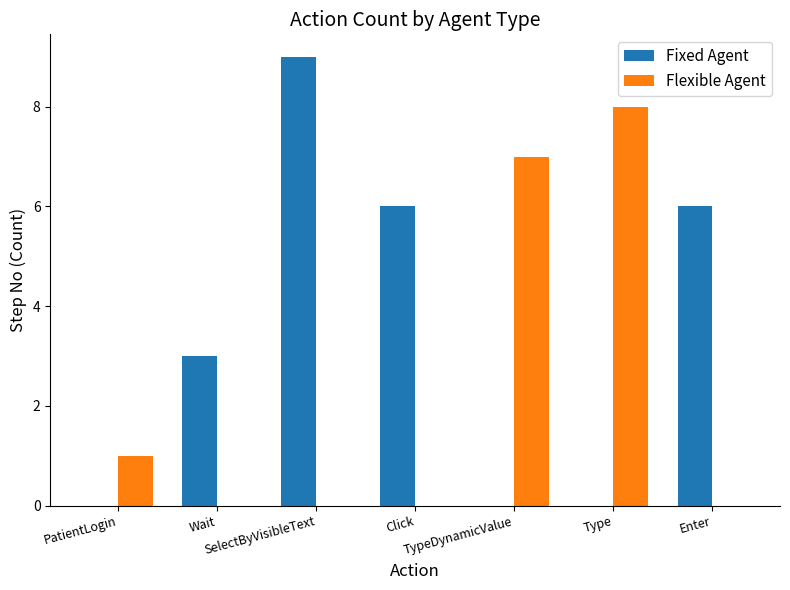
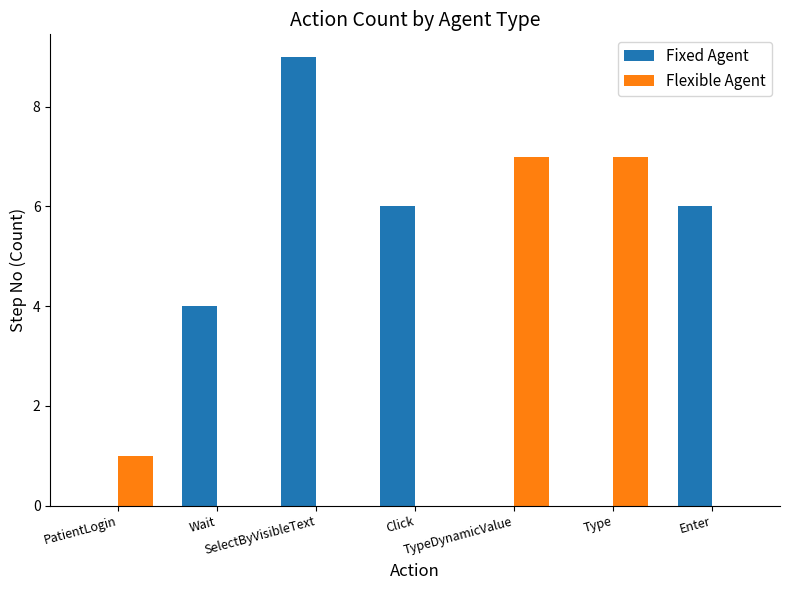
  {
    "Fixed Agent": {
      "PatientLogin": 0,
-     "Wait": 3,
+     "Wait": 4,
      "SelectByVisibleText": 9,
      "Click": 6,
      "TypeDynamicValue": 0,
      "Type": 0,
      "Enter": 6
    },
    "Flexible Agent": {
      "PatientLogin": 1,
      "Wait": 0,
      "SelectByVisibleText": 0,
      "Click": 0,
      "TypeDynamicValue": 7,
-     "Type": 8,
+     "Type": 7,
      "Enter": 0
    }
  }
